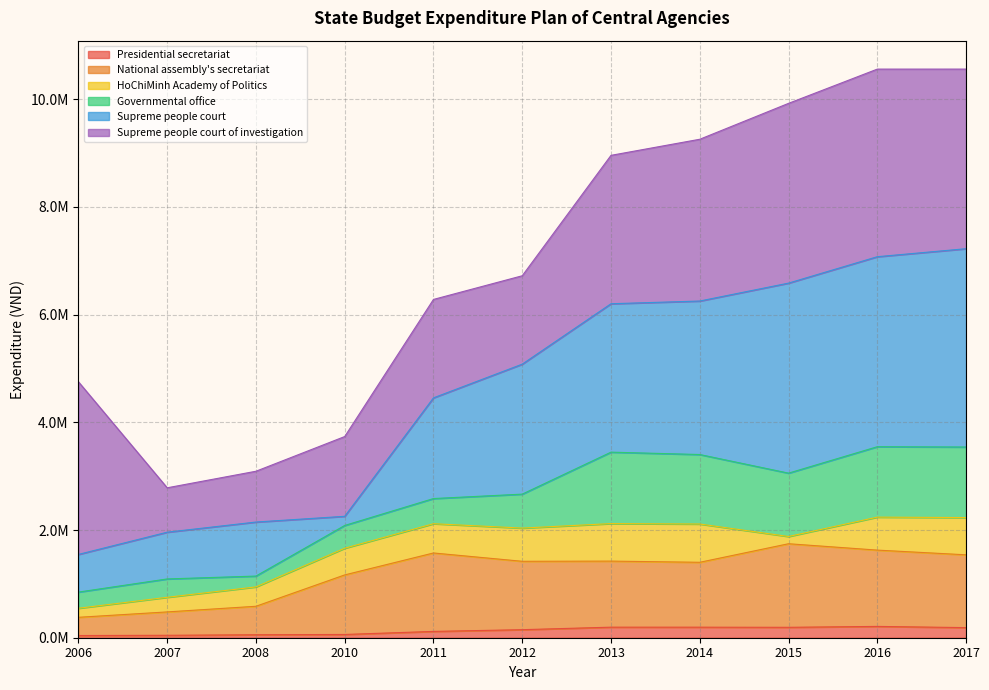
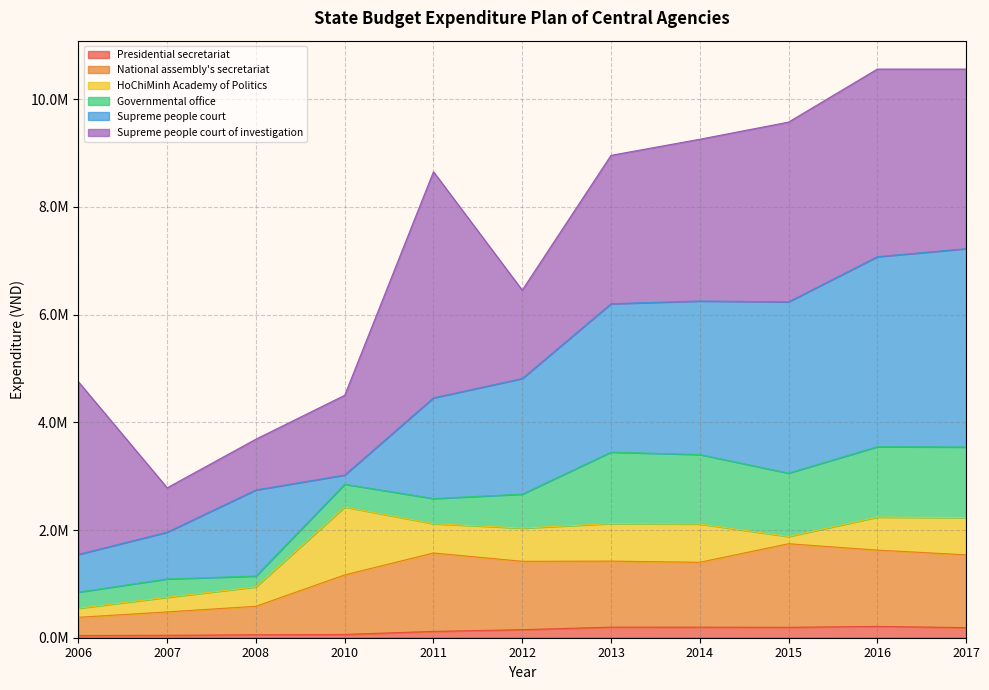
  {
    "HoChiMinh Academy of Politics": {
      "2006": 200000,
      "2007": 300000,
      "2008": 400000,
-     "2010": 500000,
+     "2010": 1300000,
      "2011": 500000,
      "2012": 600000,
      "2013": 700000,
      "2014": 700000,
      "2015": 100000,
      "2016": 600000,
      "2017": 700000
    },
    "Governmental office": {
      "2006": 300000,
      "2007": 300000,
      "2008": 200000,
      "2010": 400000,
      "2011": 500000,
      "2012": 600000,
      "2013": 1300000,
      "2014": 1300000,
      "2015": 1200000,
      "2016": 1300000,
      "2017": 1300000
    },
    "Supreme people court": {
      "2006": 700000,
      "2007": 900000,
-     "2008": 1000000,
+     "2008": 1600000,
      "2010": 200000,
      "2011": 1900000,
-     "2012": 2400000,
+     "2012": 2100000,
      "2013": 2800000,
      "2014": 2900000,
-     "2015": 3500000,
+     "2015": 3200000,
      "2016": 3500000,
      "2017": 3700000
    },
    "Supreme people court of investigation": {
      "2006": 3200000,
      "2007": 800000,
      "2008": 900000,
      "2010": 1500000,
-     "2011": 1800000,
+     "2011": 4200000,
      "2012": 1600000,
      "2013": 2800000,
      "2014": 3000000,
      "2015": 3300000,
      "2016": 3500000,
      "2017": 3300000
    }
  }
